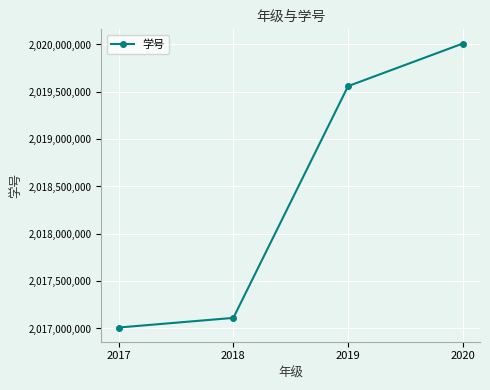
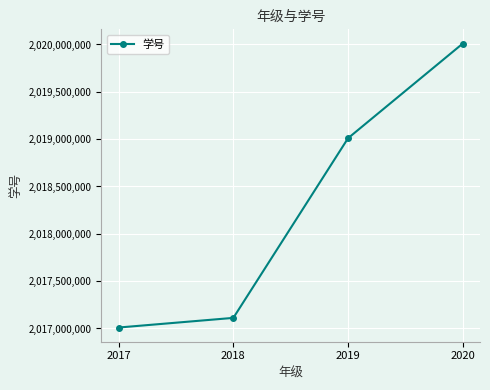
  {
    "2017": "2,017,000,000",
    "2018": "2,017,100,000",
-   "2019": "2,019,600,000",
+   "2019": "2,019,000,000",
    "2020": "2,020,000,000"
  }
